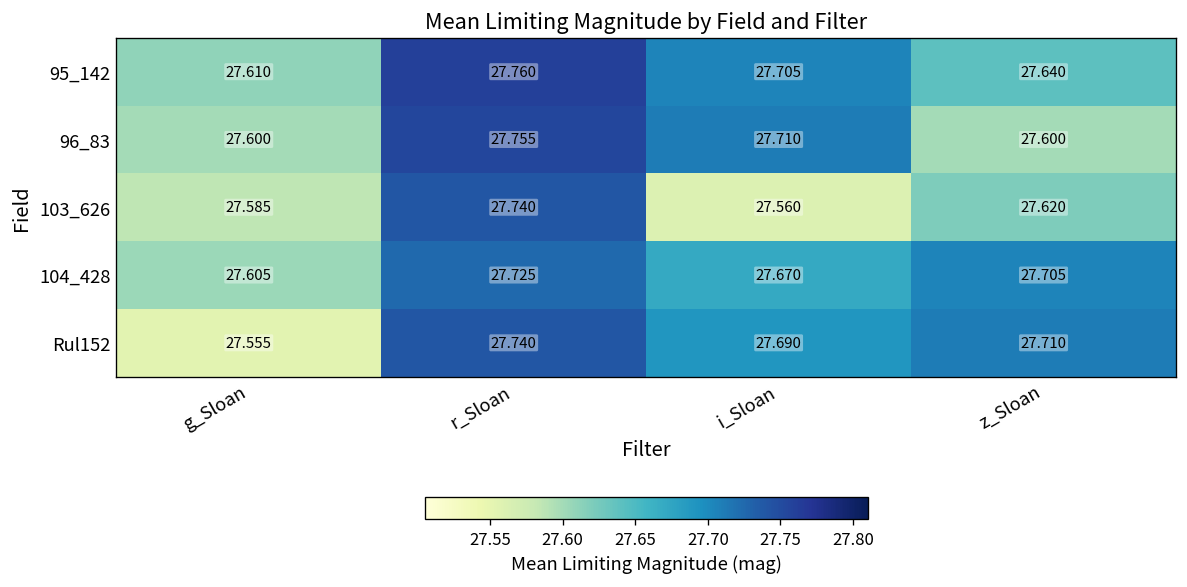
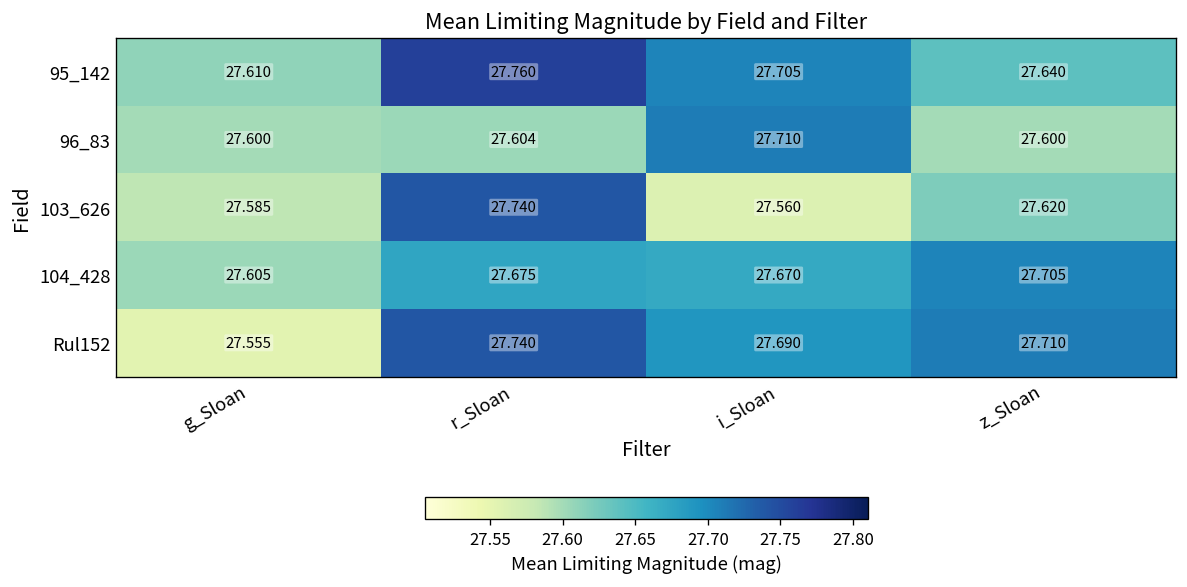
  {
    "96_83": {
-     "r_Sloan": 27.755
+     "r_Sloan": 27.604
    },
    "104_428": {
-     "r_Sloan": 27.725
+     "r_Sloan": 27.675
    }
  }
